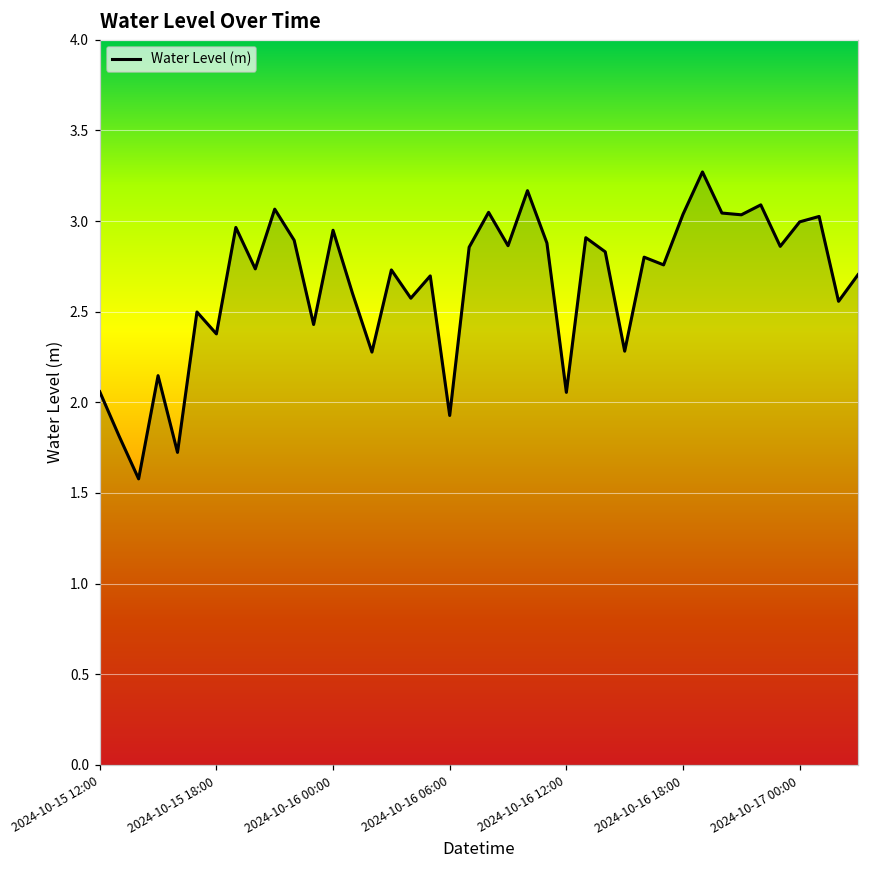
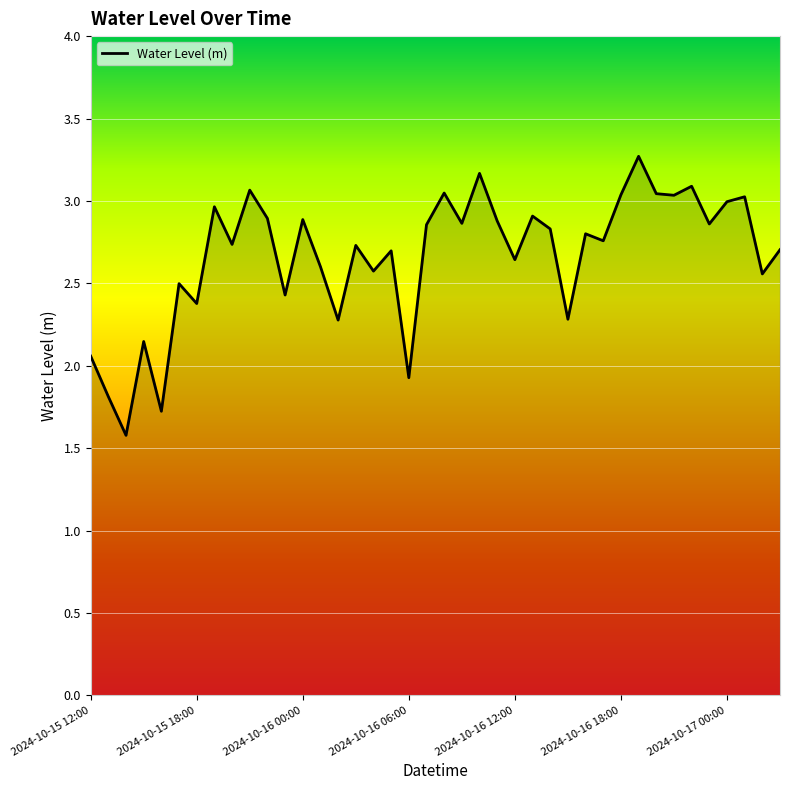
  {
    "2024-10-15 12:00": 2.06,
    "2024-10-15 18:00": 2.38,
-   "2024-10-16 00:00": 2.95,
+   "2024-10-16 00:00": 2.89,
    "2024-10-16 06:00": 1.93,
-   "2024-10-16 12:00": 2.05,
+   "2024-10-16 12:00": 2.64,
    "2024-10-16 18:00": 3.04,
    "2024-10-17 00:00": 3.00
  }
